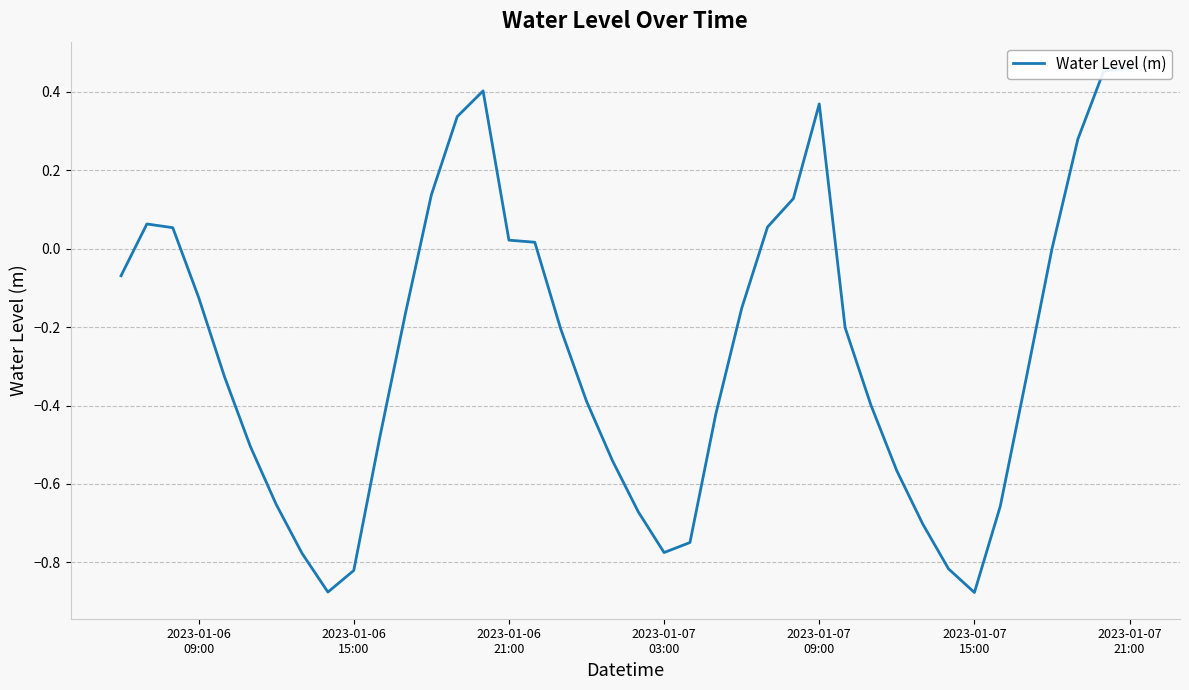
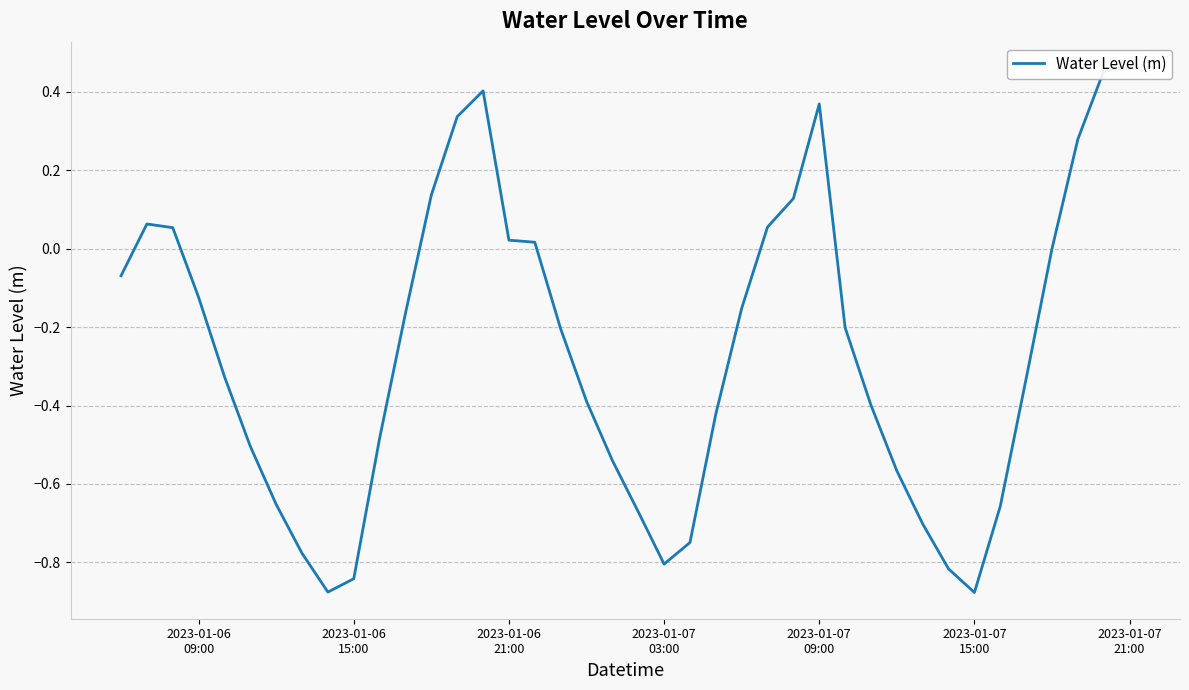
  {
    "2023-01-06 09:00": -0.12,
-   "2023-01-06 15:00": -0.82,
+   "2023-01-06 15:00": -0.84,
    "2023-01-06 21:00": 0.02,
-   "2023-01-07 03:00": -0.77,
+   "2023-01-07 03:00": -0.80,
    "2023-01-07 09:00": 0.37,
    "2023-01-07 15:00": -0.88
  }
